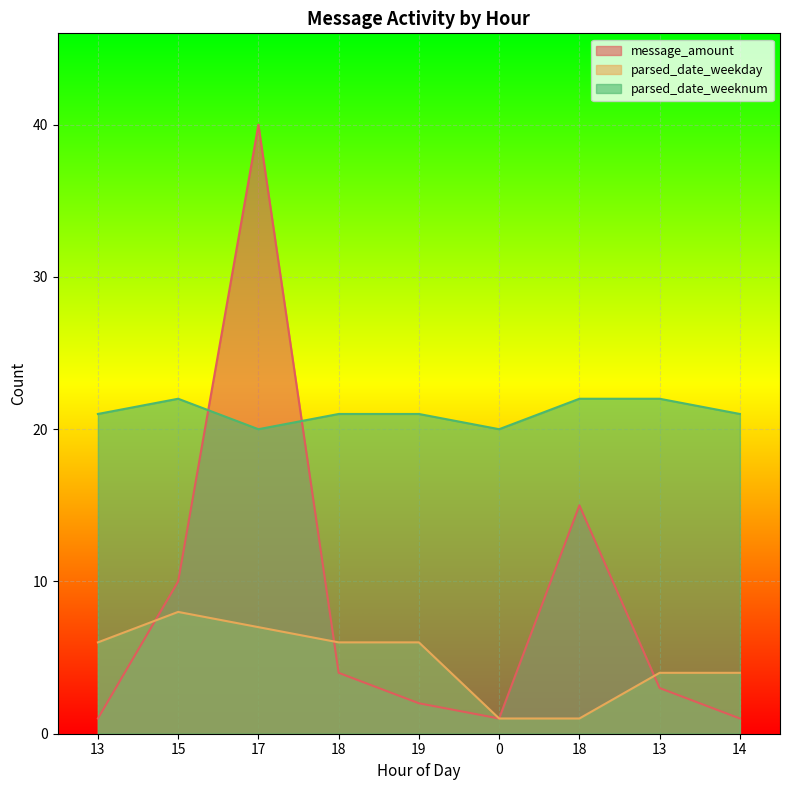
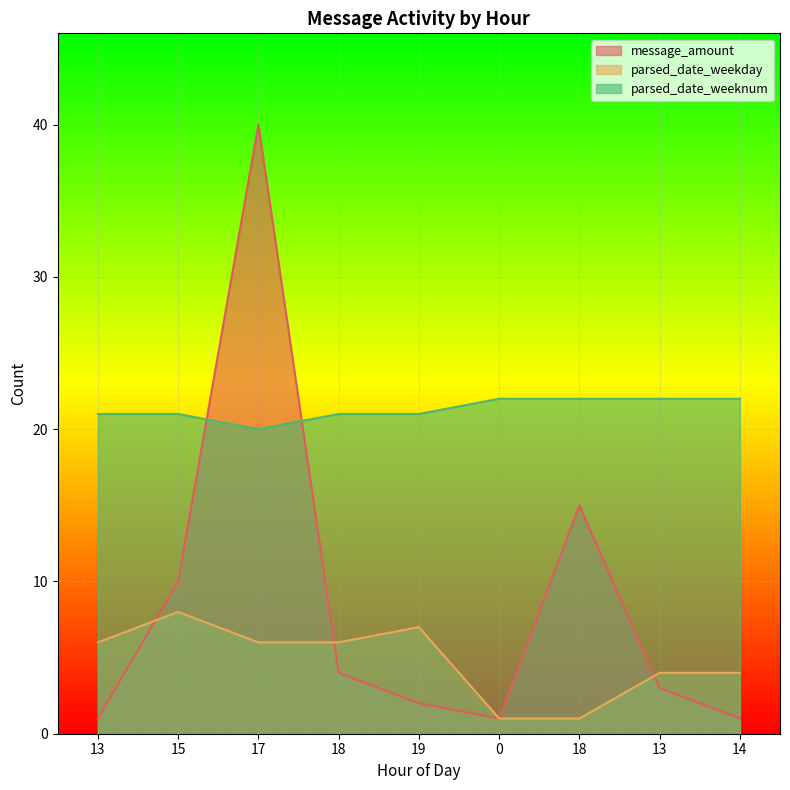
  {
    "message_amount": {
      "15": 10,
      "17": 40,
      "19": 2,
      "14": 1
    },
    "parsed_date_weekday": {
      "15": 8,
-     "17": 7,
-     "19": 6,
+     "17": 6,
+     "19": 7,
      "14": 4
    },
    "parsed_date_weeknum": {
-     "15": 22,
+     "15": 21,
      "17": 20,
      "19": 21,
-     "0": 20,
-     "14": 21
+     "0": 22,
+     "14": 22
    }
  }
